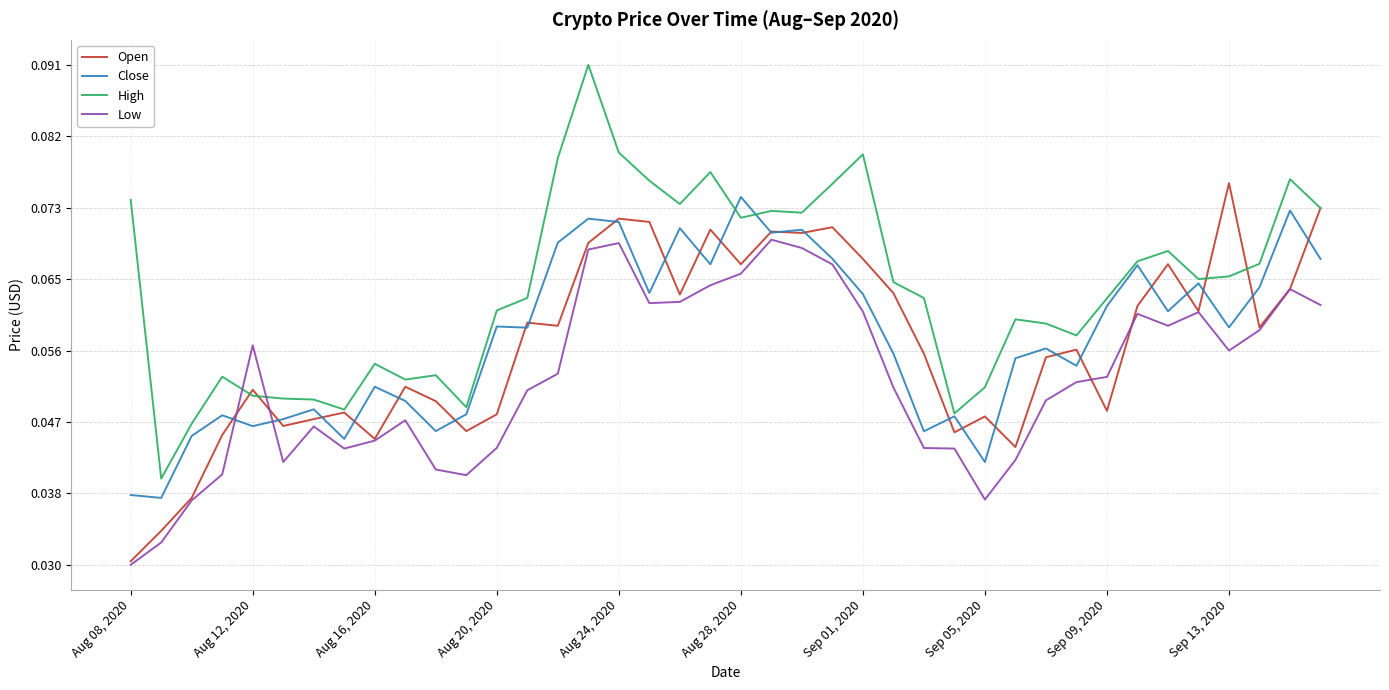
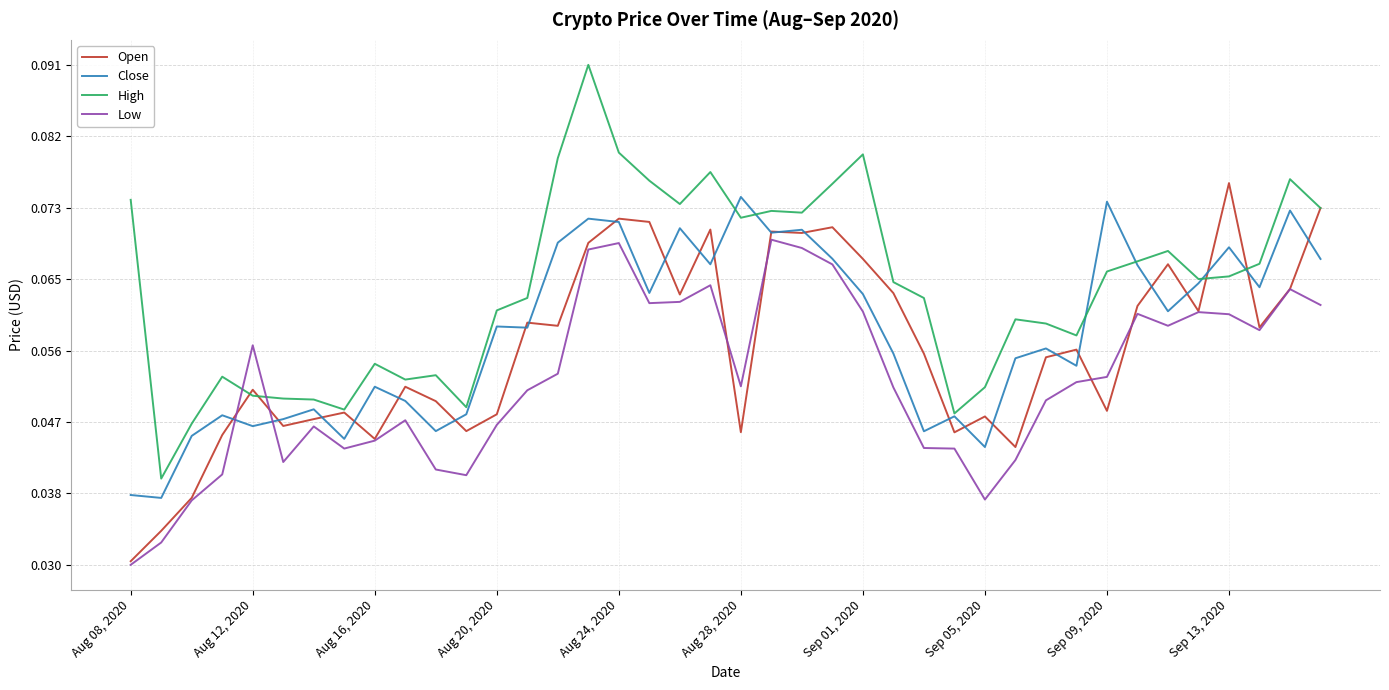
  {
    "Open": {
      "Aug 08, 2020": 0.030,
      "Aug 12, 2020": 0.051,
      "Aug 20, 2020": 0.048,
      "Aug 24, 2020": 0.072,
-     "Aug 28, 2020": 0.067,
+     "Aug 28, 2020": 0.046,
      "Sep 01, 2020": 0.067,
      "Sep 05, 2020": 0.048,
      "Sep 09, 2020": 0.049,
      "Sep 13, 2020": 0.077
    },
    "Close": {
      "Aug 08, 2020": 0.038,
      "Aug 12, 2020": 0.047,
      "Aug 16, 2020": 0.051,
      "Aug 20, 2020": 0.059,
      "Aug 24, 2020": 0.072,
      "Aug 28, 2020": 0.075,
      "Sep 01, 2020": 0.063,
-     "Sep 05, 2020": 0.042,
-     "Sep 09, 2020": 0.061,
-     "Sep 13, 2020": 0.059
+     "Sep 05, 2020": 0.044,
+     "Sep 09, 2020": 0.074,
+     "Sep 13, 2020": 0.069
    },
    "High": {
      "Aug 08, 2020": 0.074,
      "Aug 12, 2020": 0.050,
      "Aug 16, 2020": 0.054,
      "Aug 20, 2020": 0.061,
      "Aug 24, 2020": 0.080,
      "Aug 28, 2020": 0.072,
      "Sep 01, 2020": 0.080,
      "Sep 05, 2020": 0.051,
-     "Sep 09, 2020": 0.062,
+     "Sep 09, 2020": 0.066,
      "Sep 13, 2020": 0.065
    },
    "Low": {
      "Aug 08, 2020": 0.030,
      "Aug 12, 2020": 0.057,
-     "Aug 20, 2020": 0.044,
+     "Aug 20, 2020": 0.047,
      "Aug 24, 2020": 0.069,
-     "Aug 28, 2020": 0.065,
+     "Aug 28, 2020": 0.052,
      "Sep 01, 2020": 0.061,
      "Sep 05, 2020": 0.038,
      "Sep 09, 2020": 0.053,
-     "Sep 13, 2020": 0.056
+     "Sep 13, 2020": 0.060
    }
  }
